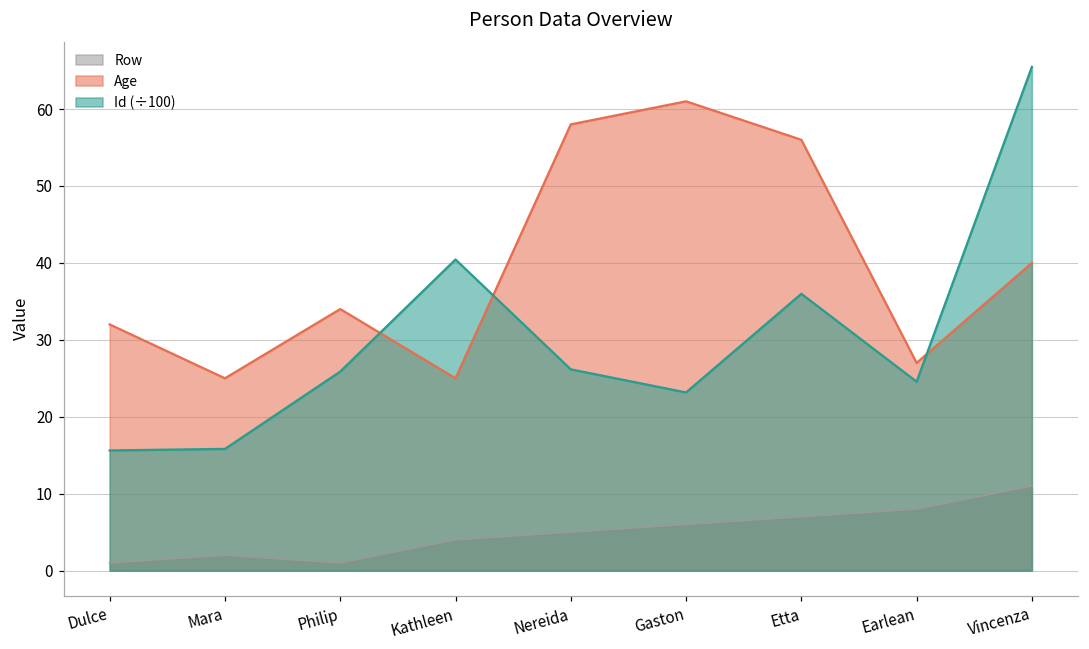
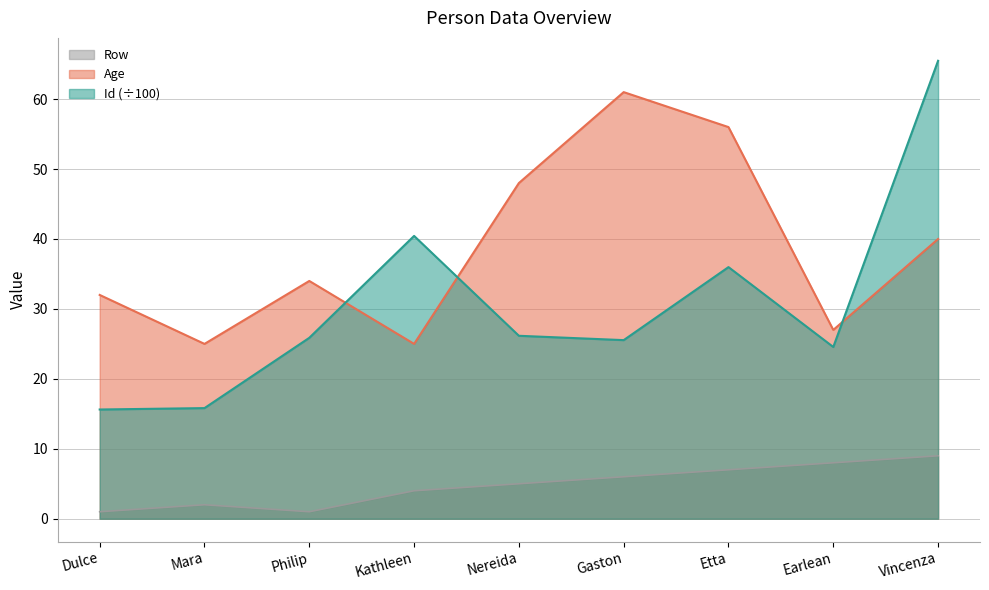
  {
    "Row": {
      "Dulce": 1,
      "Mara": 2,
      "Philip": 1,
      "Kathleen": 4,
      "Nereida": 5,
      "Gaston": 6,
      "Etta": 7,
      "Earlean": 8,
-     "Vincenza": 11
+     "Vincenza": 9
    },
    "Age": {
      "Dulce": 32,
      "Mara": 25,
      "Philip": 34,
      "Kathleen": 25,
-     "Nereida": 58,
+     "Nereida": 48,
      "Gaston": 61,
      "Etta": 56,
      "Earlean": 27,
      "Vincenza": 40
    },
    "Id (÷100)": {
      "Dulce": 16,
      "Mara": 16,
      "Philip": 26,
      "Kathleen": 40,
      "Nereida": 26,
-     "Gaston": 23,
+     "Gaston": 26,
      "Etta": 36,
      "Earlean": 25,
      "Vincenza": 65
    }
  }
